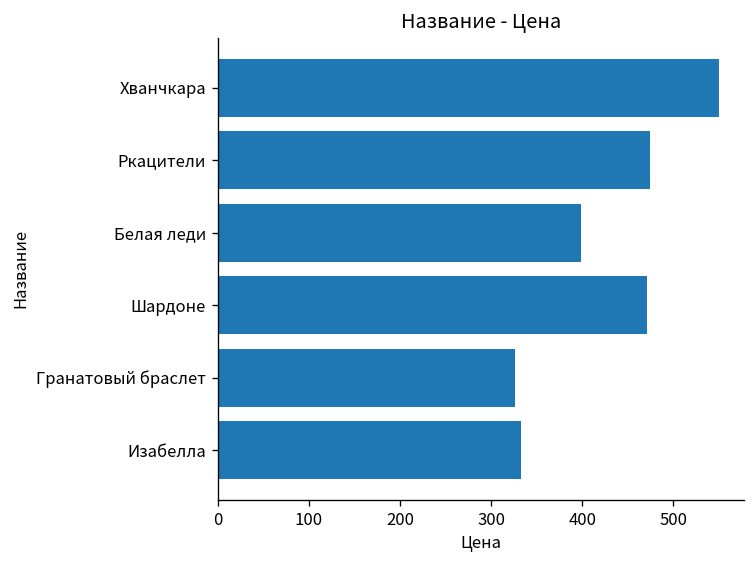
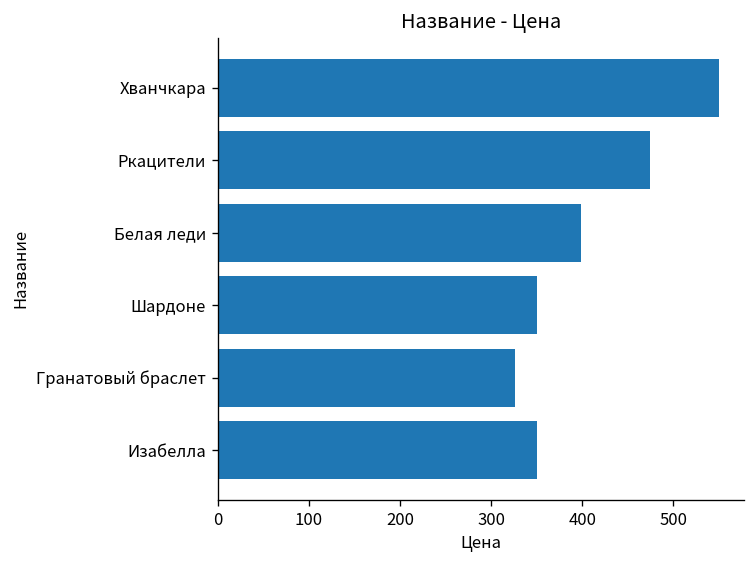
  {
    "Хванчкара": 550,
    "Ркацители": 470,
    "Белая леди": 400,
-   "Шардоне": 470,
+   "Шардоне": 350,
    "Гранатовый браслет": 330,
-   "Изабелла": 330
+   "Изабелла": 350
  }
